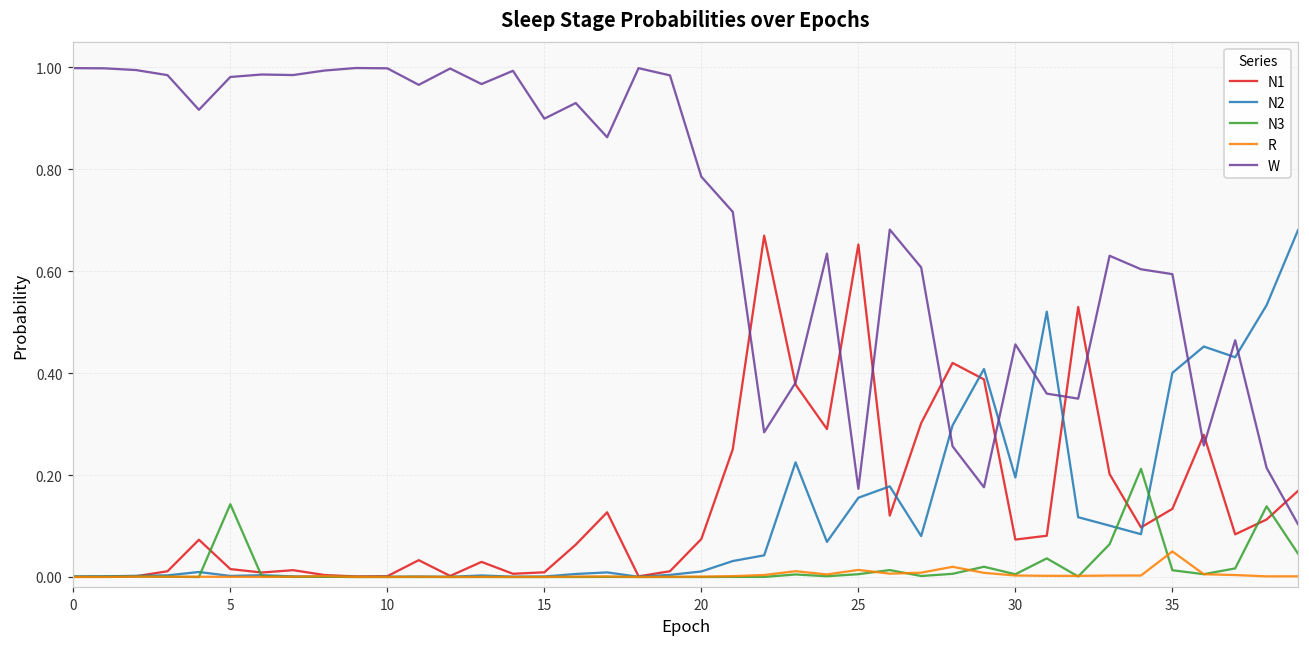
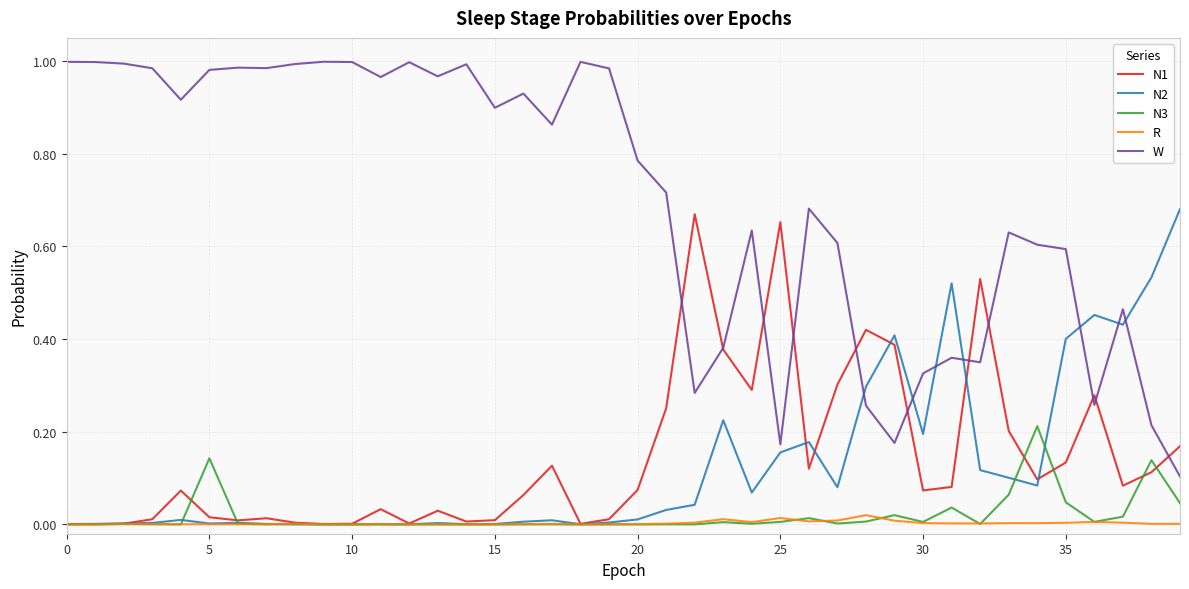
  {
    "N1": {
      "5": 0.02,
      "15": 0.01,
      "20": 0.07,
      "25": 0.65,
      "30": 0.07,
      "35": 0.13
    },
    "N2": {
      "20": 0.01,
      "25": 0.16,
      "30": 0.20,
      "35": 0.40
    },
    "N3": {
      "5": 0.14,
      "25": 0.01,
-     "35": 0.01
+     "35": 0.05
    },
    "R": {
      "25": 0.01,
-     "35": 0.05
+     "35": 0.00
    },
    "W": {
      "0": 1.00,
      "5": 0.98,
      "10": 1.00,
      "15": 0.90,
      "20": 0.79,
      "25": 0.17,
-     "30": 0.46,
+     "30": 0.33,
      "35": 0.59
    }
  }
